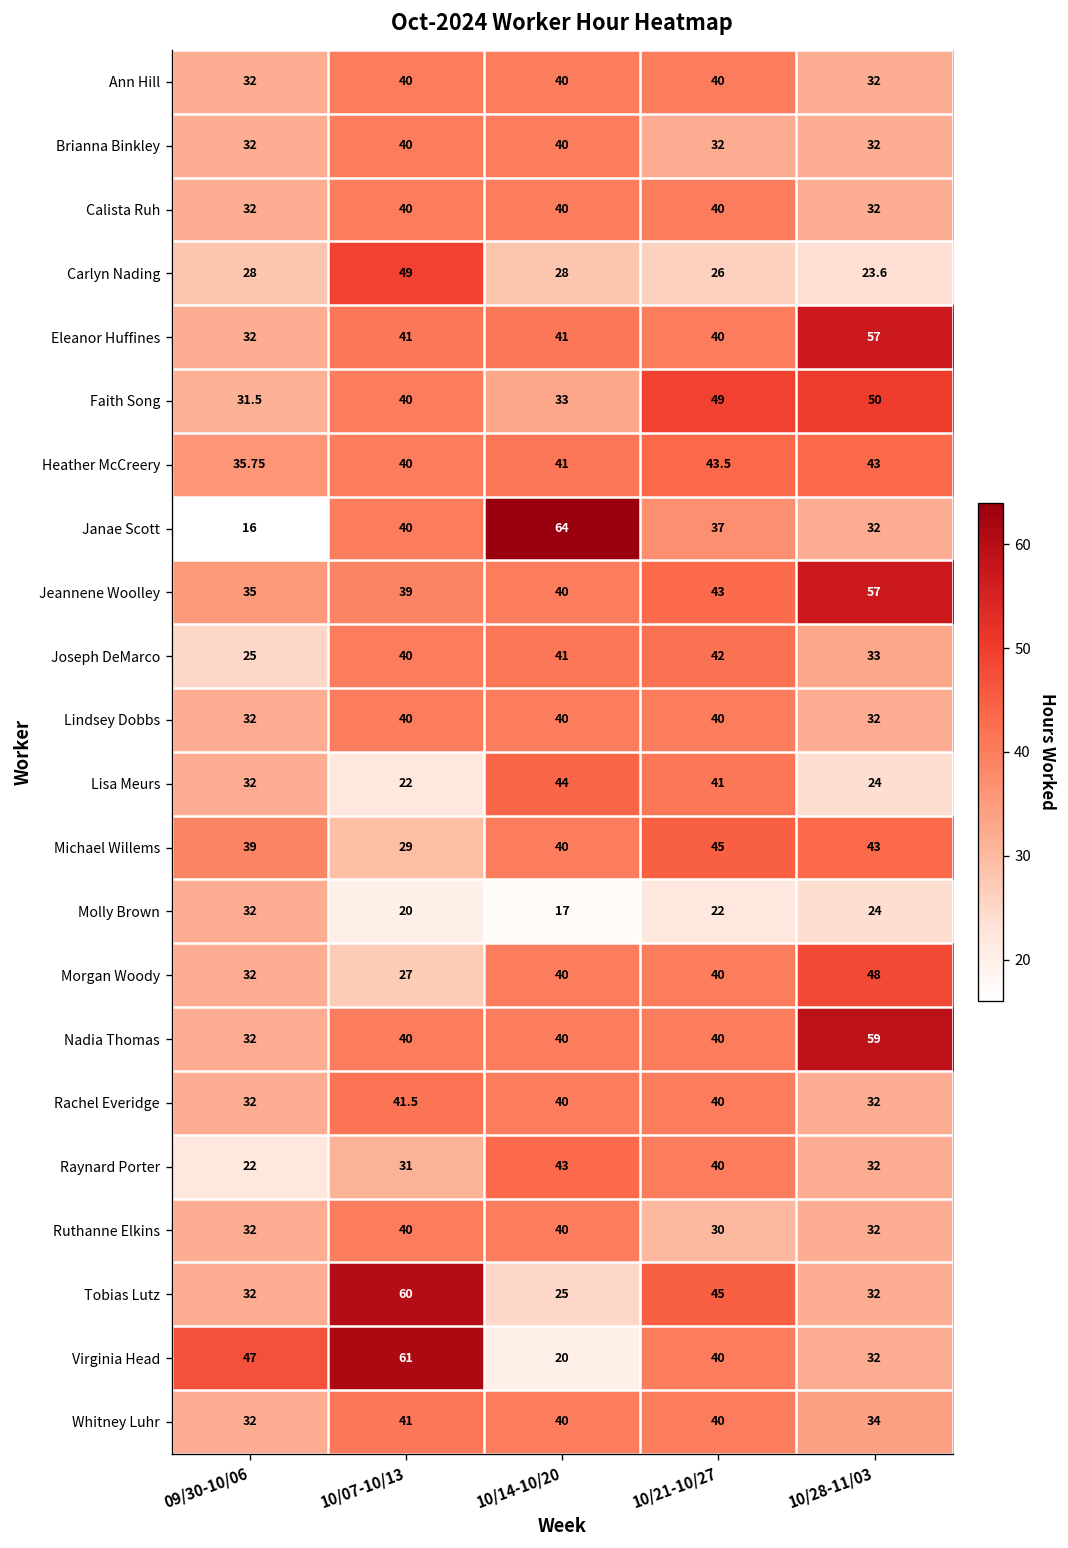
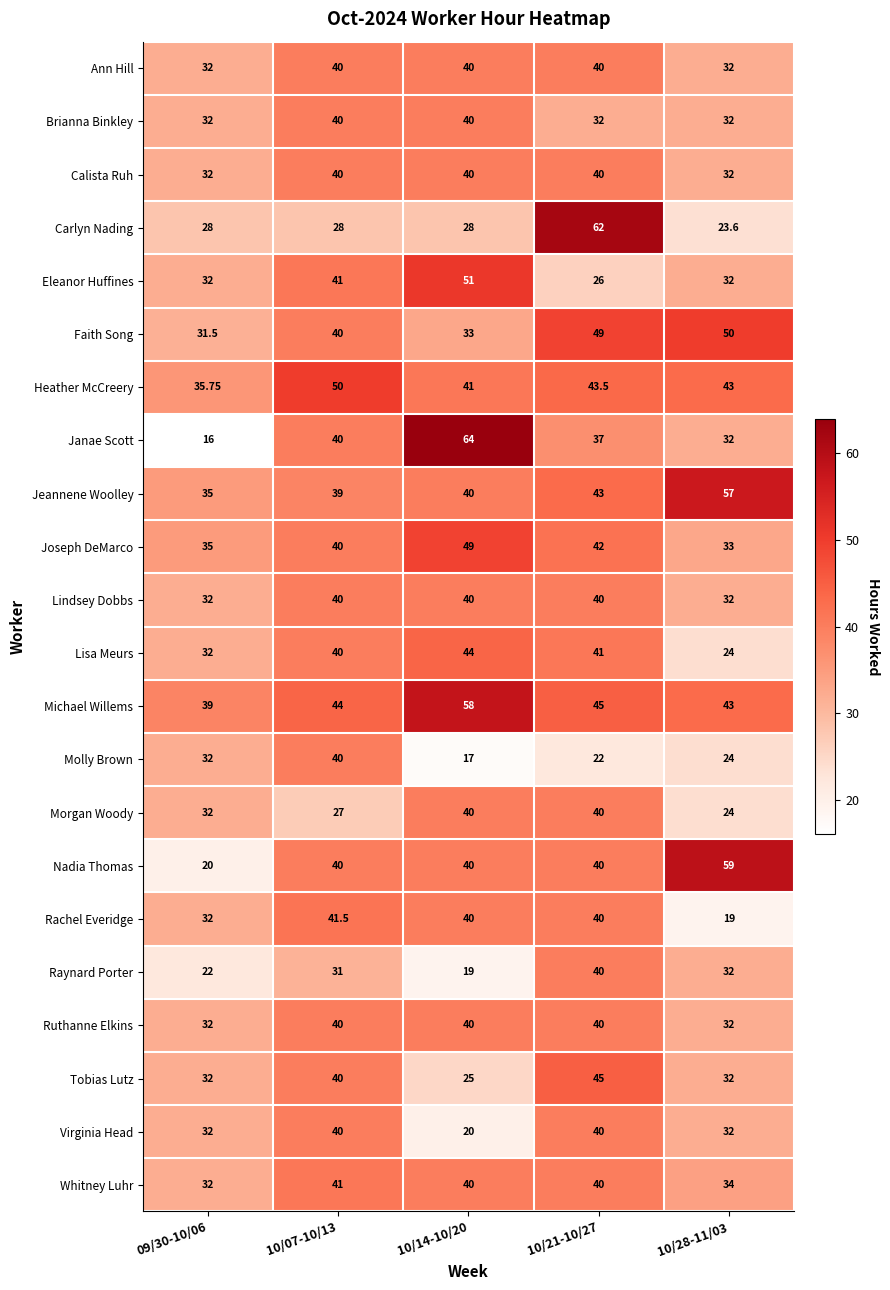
  {
    "Ann Hill": {
      "09/30-10/06": 32,
      "10/07-10/13": 40,
      "10/14-10/20": 40,
      "10/21-10/27": 40,
      "10/28-11/03": 32
    },
    "Brianna Binkley": {
      "09/30-10/06": 32,
      "10/07-10/13": 40,
      "10/14-10/20": 40,
      "10/21-10/27": 32,
      "10/28-11/03": 32
    },
    "Calista Ruh": {
      "09/30-10/06": 32,
      "10/07-10/13": 40,
      "10/14-10/20": 40,
      "10/21-10/27": 40,
      "10/28-11/03": 32
    },
    "Carlyn Nading": {
      "09/30-10/06": 28,
-     "10/07-10/13": 49,
+     "10/07-10/13": 28,
      "10/14-10/20": 28,
-     "10/21-10/27": 26,
+     "10/21-10/27": 62,
      "10/28-11/03": 23.6
    },
    "Eleanor Huffines": {
      "09/30-10/06": 32,
      "10/07-10/13": 41,
-     "10/14-10/20": 41,
-     "10/21-10/27": 40,
-     "10/28-11/03": 57
+     "10/14-10/20": 51,
+     "10/21-10/27": 26,
+     "10/28-11/03": 32
    },
    "Faith Song": {
      "09/30-10/06": 31.5,
      "10/07-10/13": 40,
      "10/14-10/20": 33,
      "10/21-10/27": 49,
      "10/28-11/03": 50
    },
    "Heather McCreery": {
      "09/30-10/06": 35.75,
-     "10/07-10/13": 40,
+     "10/07-10/13": 50,
      "10/14-10/20": 41,
      "10/21-10/27": 43.5,
      "10/28-11/03": 43
    },
    "Janae Scott": {
      "09/30-10/06": 16,
      "10/07-10/13": 40,
      "10/14-10/20": 64,
      "10/21-10/27": 37,
      "10/28-11/03": 32
    },
    "Jeannene Woolley": {
      "09/30-10/06": 35,
      "10/07-10/13": 39,
      "10/14-10/20": 40,
      "10/21-10/27": 43,
      "10/28-11/03": 57
    },
    "Joseph DeMarco": {
-     "09/30-10/06": 25,
+     "09/30-10/06": 35,
      "10/07-10/13": 40,
-     "10/14-10/20": 41,
+     "10/14-10/20": 49,
      "10/21-10/27": 42,
      "10/28-11/03": 33
    },
    "Lindsey Dobbs": {
      "09/30-10/06": 32,
      "10/07-10/13": 40,
      "10/14-10/20": 40,
      "10/21-10/27": 40,
      "10/28-11/03": 32
    },
    "Lisa Meurs": {
      "09/30-10/06": 32,
-     "10/07-10/13": 22,
+     "10/07-10/13": 40,
      "10/14-10/20": 44,
      "10/21-10/27": 41,
      "10/28-11/03": 24
    },
    "Michael Willems": {
      "09/30-10/06": 39,
-     "10/07-10/13": 29,
-     "10/14-10/20": 40,
+     "10/07-10/13": 44,
+     "10/14-10/20": 58,
      "10/21-10/27": 45,
      "10/28-11/03": 43
    },
    "Molly Brown": {
      "09/30-10/06": 32,
-     "10/07-10/13": 20,
+     "10/07-10/13": 40,
      "10/14-10/20": 17,
      "10/21-10/27": 22,
      "10/28-11/03": 24
    },
    "Morgan Woody": {
      "09/30-10/06": 32,
      "10/07-10/13": 27,
      "10/14-10/20": 40,
      "10/21-10/27": 40,
-     "10/28-11/03": 48
+     "10/28-11/03": 24
    },
    "Nadia Thomas": {
-     "09/30-10/06": 32,
+     "09/30-10/06": 20,
      "10/07-10/13": 40,
      "10/14-10/20": 40,
      "10/21-10/27": 40,
      "10/28-11/03": 59
    },
    "Rachel Everidge": {
      "09/30-10/06": 32,
      "10/07-10/13": 41.5,
      "10/14-10/20": 40,
      "10/21-10/27": 40,
-     "10/28-11/03": 32
+     "10/28-11/03": 19
    },
    "Raynard Porter": {
      "09/30-10/06": 22,
      "10/07-10/13": 31,
-     "10/14-10/20": 43,
+     "10/14-10/20": 19,
      "10/21-10/27": 40,
      "10/28-11/03": 32
    },
    "Ruthanne Elkins": {
      "09/30-10/06": 32,
      "10/07-10/13": 40,
      "10/14-10/20": 40,
-     "10/21-10/27": 30,
+     "10/21-10/27": 40,
      "10/28-11/03": 32
    },
    "Tobias Lutz": {
      "09/30-10/06": 32,
-     "10/07-10/13": 60,
+     "10/07-10/13": 40,
      "10/14-10/20": 25,
      "10/21-10/27": 45,
      "10/28-11/03": 32
    },
    "Virginia Head": {
-     "09/30-10/06": 47,
-     "10/07-10/13": 61,
+     "09/30-10/06": 32,
+     "10/07-10/13": 40,
      "10/14-10/20": 20,
      "10/21-10/27": 40,
      "10/28-11/03": 32
    },
    "Whitney Luhr": {
      "09/30-10/06": 32,
      "10/07-10/13": 41,
      "10/14-10/20": 40,
      "10/21-10/27": 40,
      "10/28-11/03": 34
    }
  }
